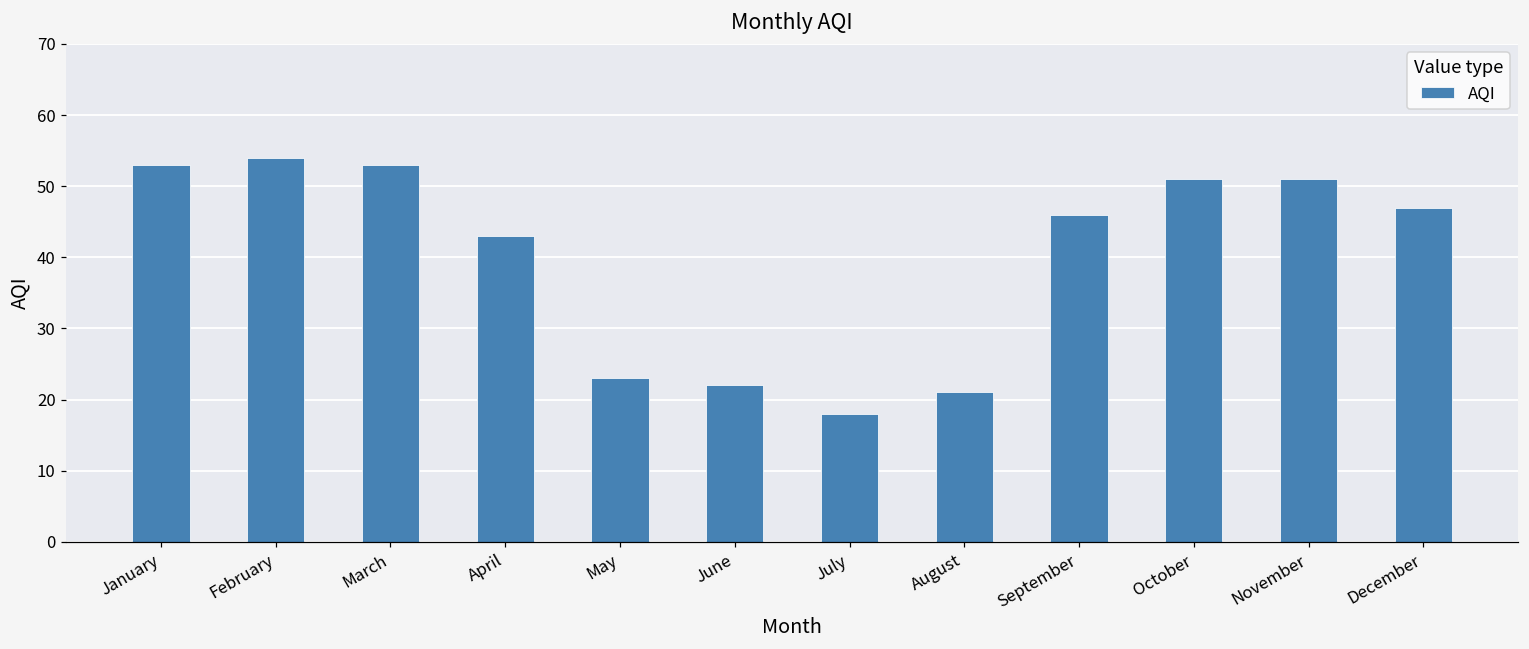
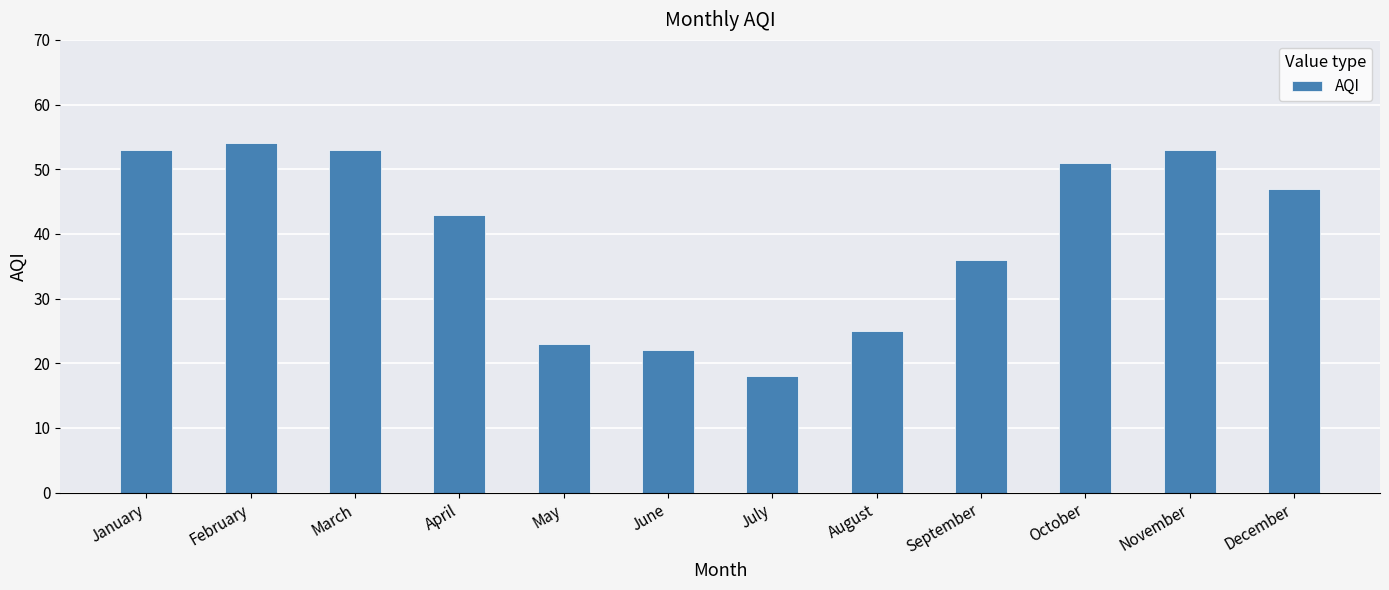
  {
    "January": 53,
    "February": 54,
    "March": 53,
    "April": 43,
    "May": 23,
    "June": 22,
    "July": 18,
-   "August": 21,
-   "September": 46,
+   "August": 25,
+   "September": 36,
    "October": 51,
-   "November": 51,
+   "November": 53,
    "December": 47
  }
